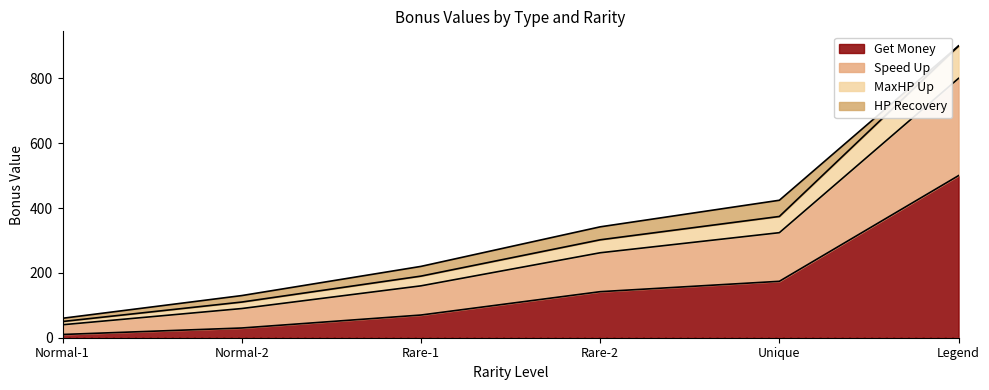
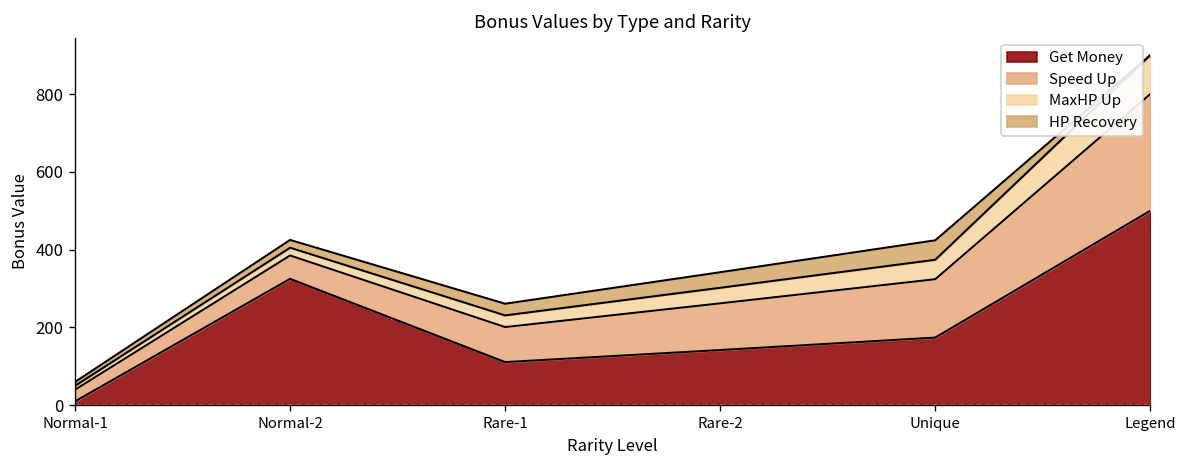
  {
    "Get Money": {
      "Normal-1": 10,
-     "Normal-2": 30,
-     "Rare-1": 70,
+     "Normal-2": 330,
+     "Rare-1": 110,
      "Rare-2": 140,
      "Unique": 170,
      "Legend": 500
    }
  }
